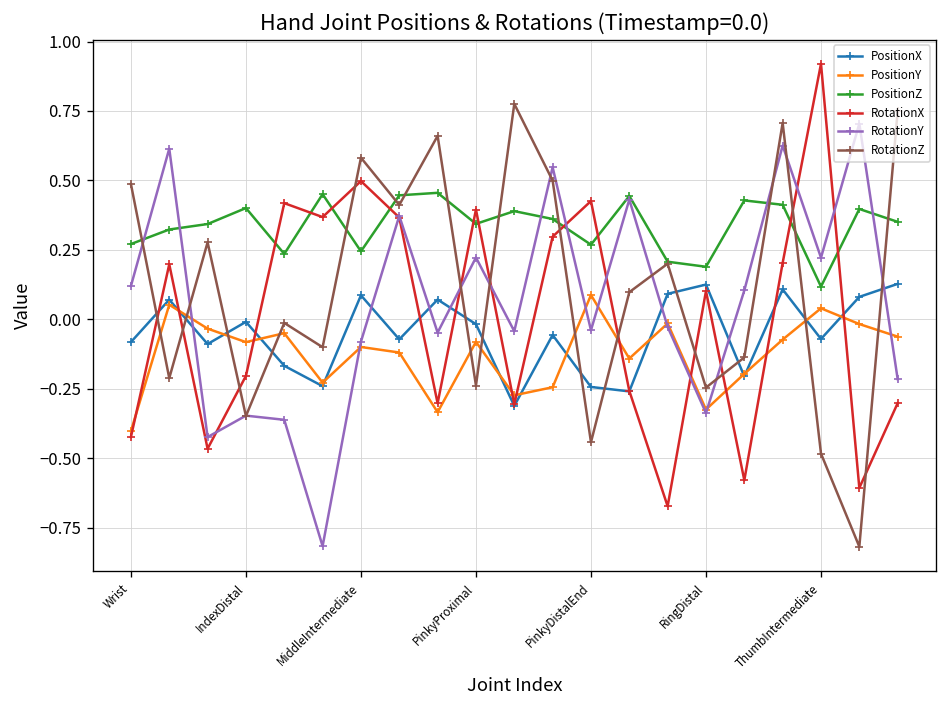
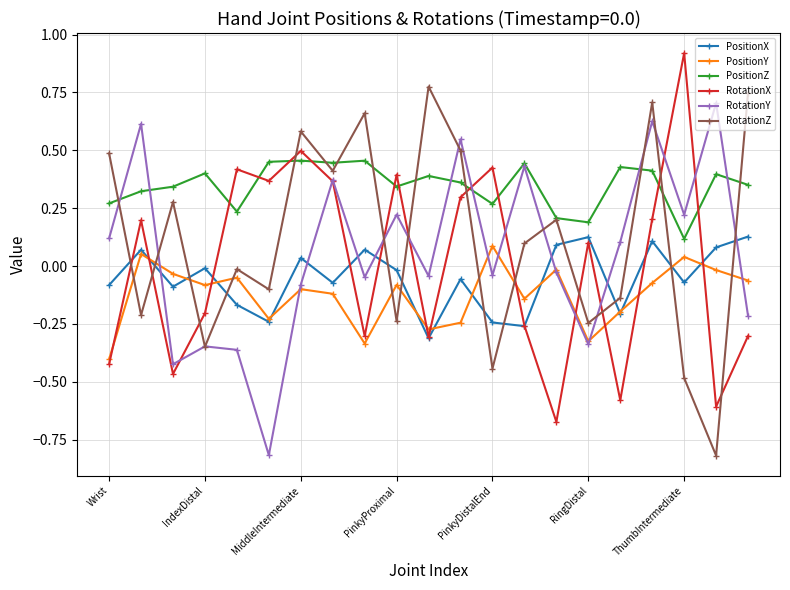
  {
    "PositionX": {
      "Wrist": -0.08,
      "IndexDistal": -0.01,
-     "MiddleIntermediate": 0.09,
+     "MiddleIntermediate": 0.04,
      "PinkyProximal": -0.02,
      "PinkyDistalEnd": -0.24,
      "RingDistal": 0.12,
      "ThumbIntermediate": -0.07
    },
    "PositionY": {
      "Wrist": -0.40,
      "IndexDistal": -0.08,
      "MiddleIntermediate": -0.10,
      "PinkyProximal": -0.08,
      "PinkyDistalEnd": 0.09,
      "RingDistal": -0.32,
      "ThumbIntermediate": 0.04
    },
    "PositionZ": {
      "Wrist": 0.27,
      "IndexDistal": 0.40,
-     "MiddleIntermediate": 0.24,
+     "MiddleIntermediate": 0.46,
      "PinkyProximal": 0.34,
      "PinkyDistalEnd": 0.27,
      "RingDistal": 0.19,
      "ThumbIntermediate": 0.12
    },
    "RotationX": {
      "Wrist": -0.42,
      "IndexDistal": -0.20,
      "MiddleIntermediate": 0.50,
      "PinkyProximal": 0.40,
      "PinkyDistalEnd": 0.43,
      "RingDistal": 0.10,
      "ThumbIntermediate": 0.92
    },
    "RotationY": {
      "Wrist": 0.12,
      "MiddleIntermediate": -0.08,
      "PinkyProximal": 0.22,
      "PinkyDistalEnd": -0.04,
      "RingDistal": -0.34,
      "ThumbIntermediate": 0.22
    },
    "RotationZ": {
      "Wrist": 0.49,
      "MiddleIntermediate": 0.58,
      "PinkyProximal": -0.24,
      "PinkyDistalEnd": -0.44,
      "RingDistal": -0.25,
      "ThumbIntermediate": -0.48
    }
  }
